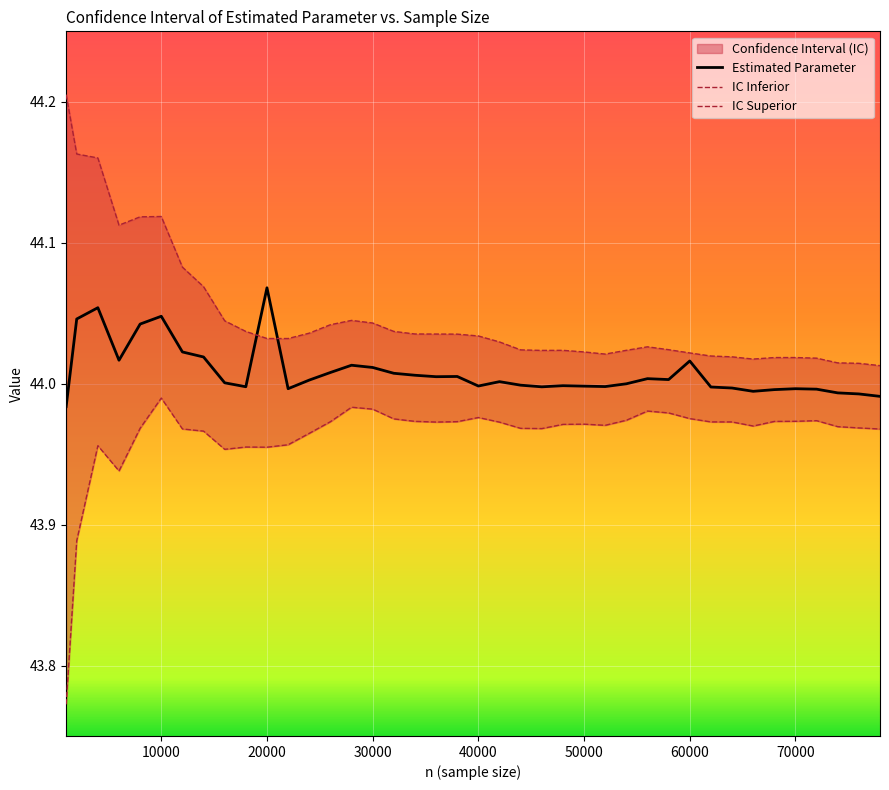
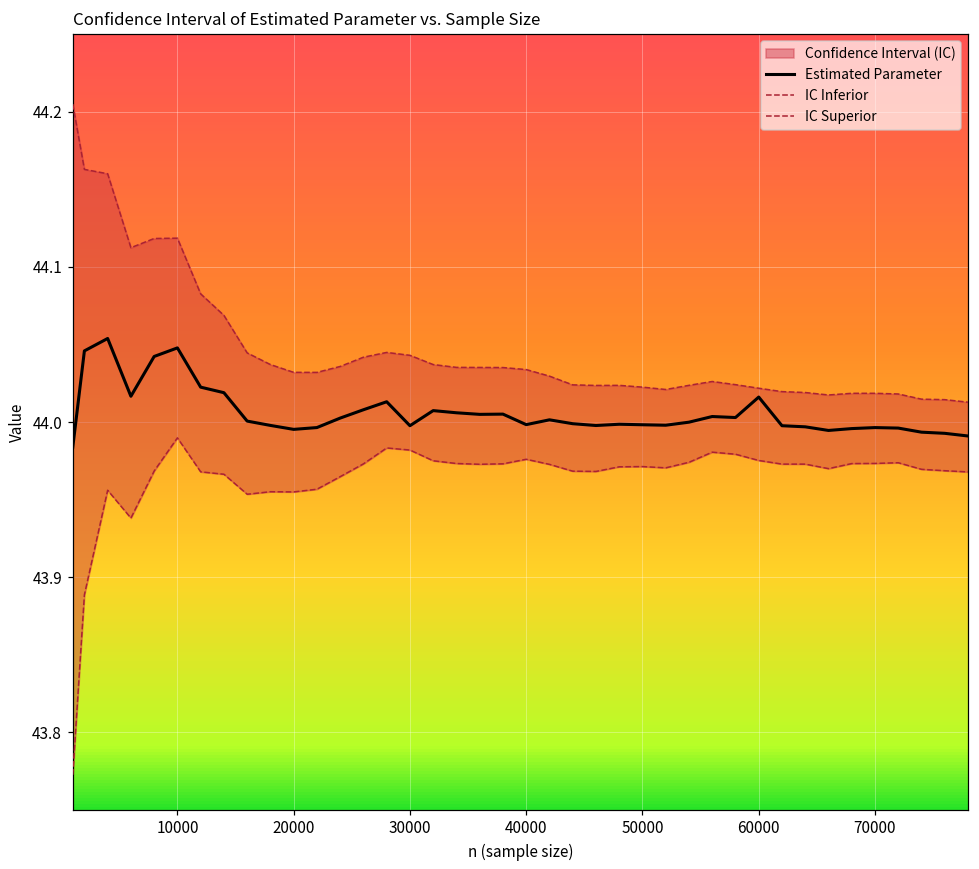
  {
    "Estimated Parameter": {
      "10000": 44.048,
-     "20000": 44.068,
-     "30000": 44.011,
+     "20000": 43.995,
+     "30000": 43.998,
      "40000": 43.998,
      "50000": 43.998,
      "60000": 44.016,
      "70000": 43.996
    }
  }
